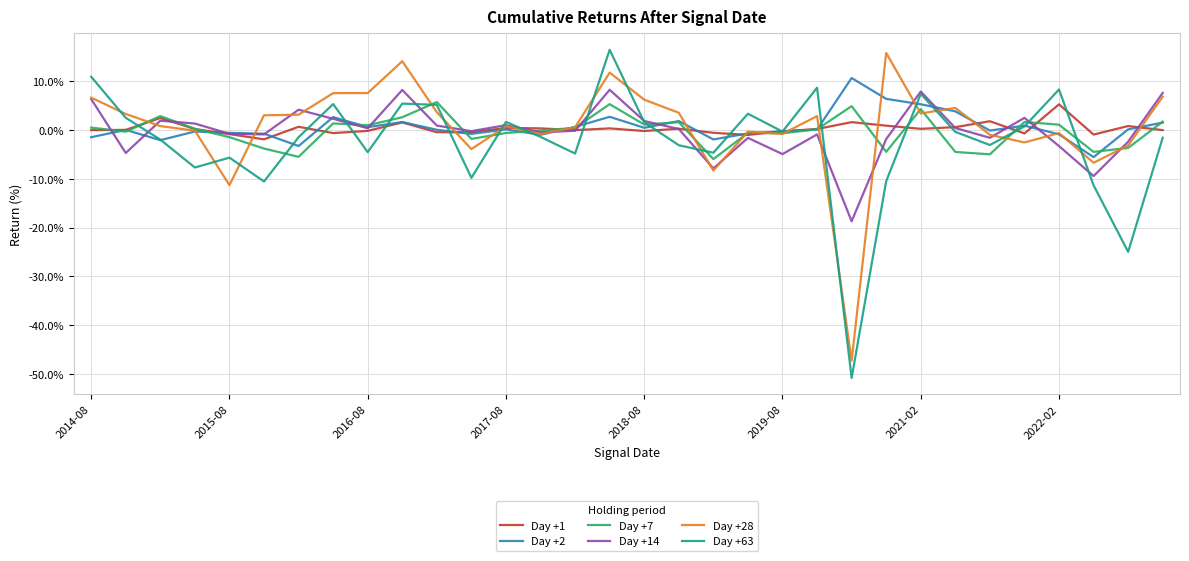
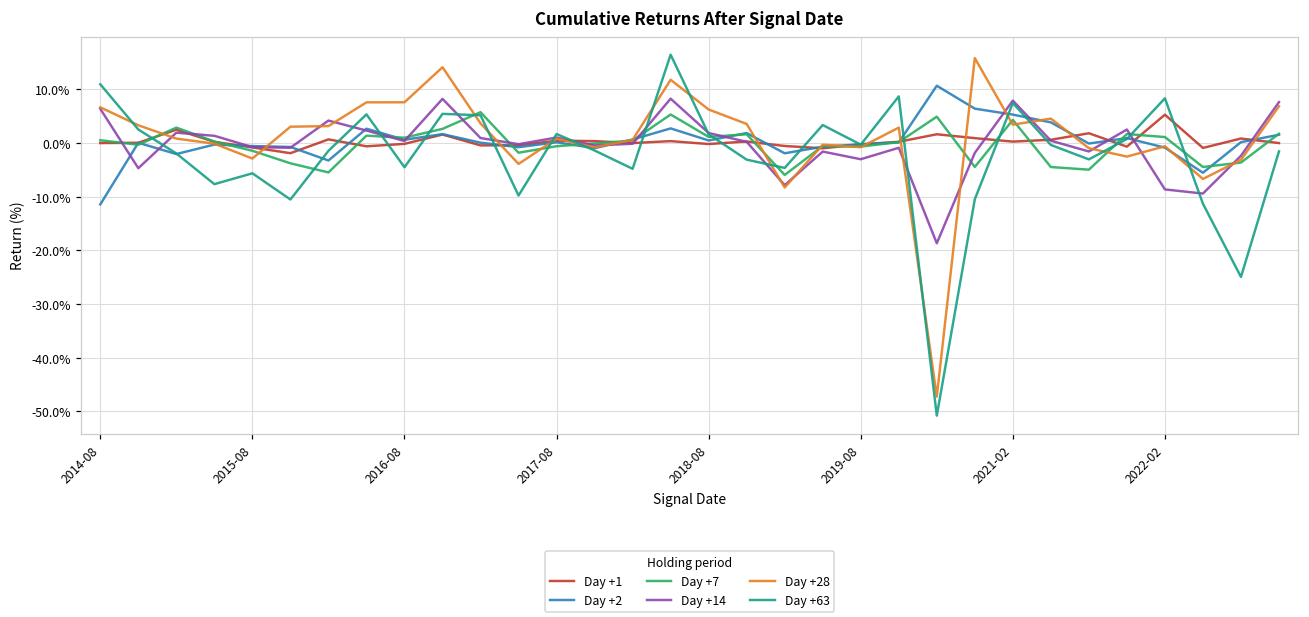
  {
    "Day +1": {
      "2014-08": "0%",
      "2016-08": "0%",
      "2018-08": "0%",
      "2021-02": "0%",
      "2022-02": "5%"
    },
    "Day +2": {
-     "2014-08": "-1%",
+     "2014-08": "-11%",
      "2018-08": "0%",
      "2021-02": "5%"
    },
    "Day +14": {
-     "2019-08": "-5%",
-     "2022-02": "-3%"
+     "2019-08": "-3%",
+     "2022-02": "-9%"
    },
    "Day +28": {
-     "2015-08": "-11%",
+     "2015-08": "-3%",
      "2016-08": "8%",
      "2018-08": "6%",
      "2021-02": "3%"
    }
  }
